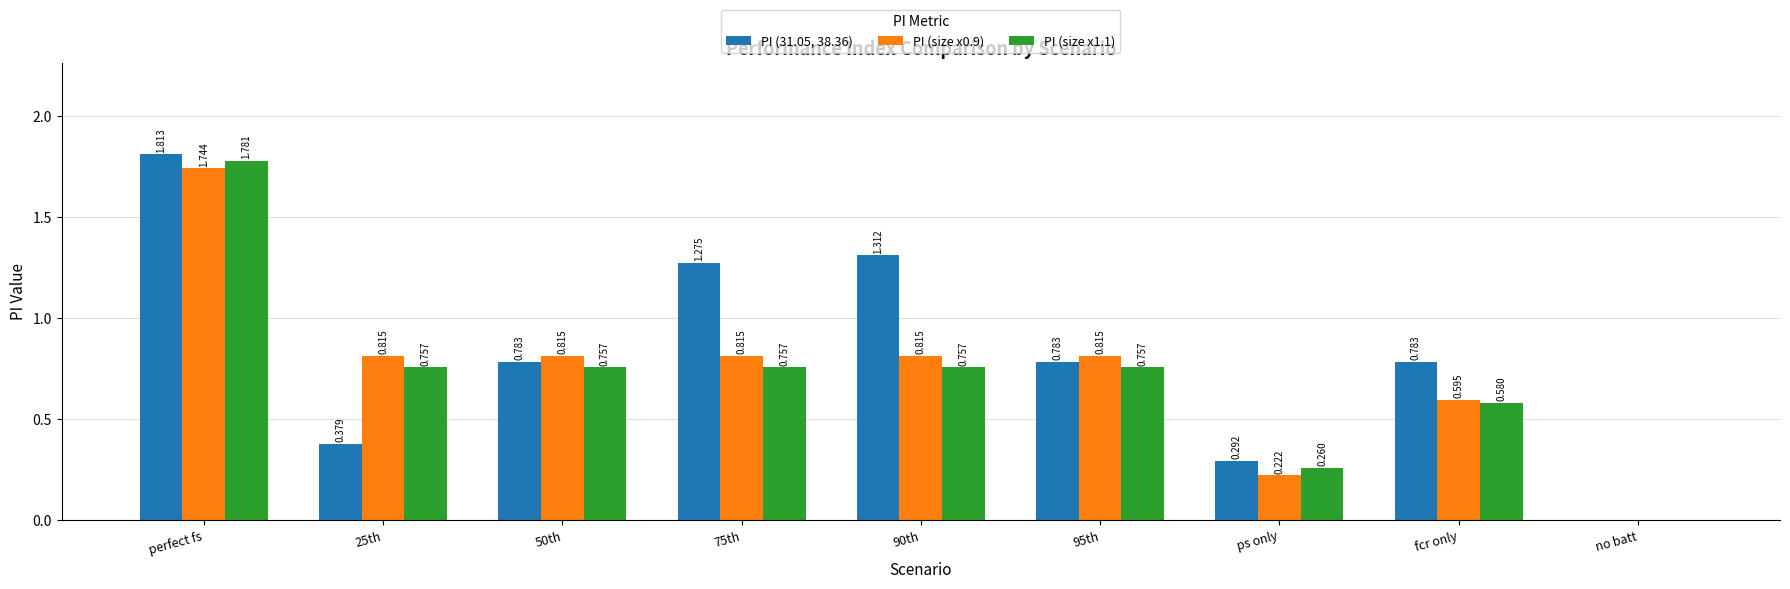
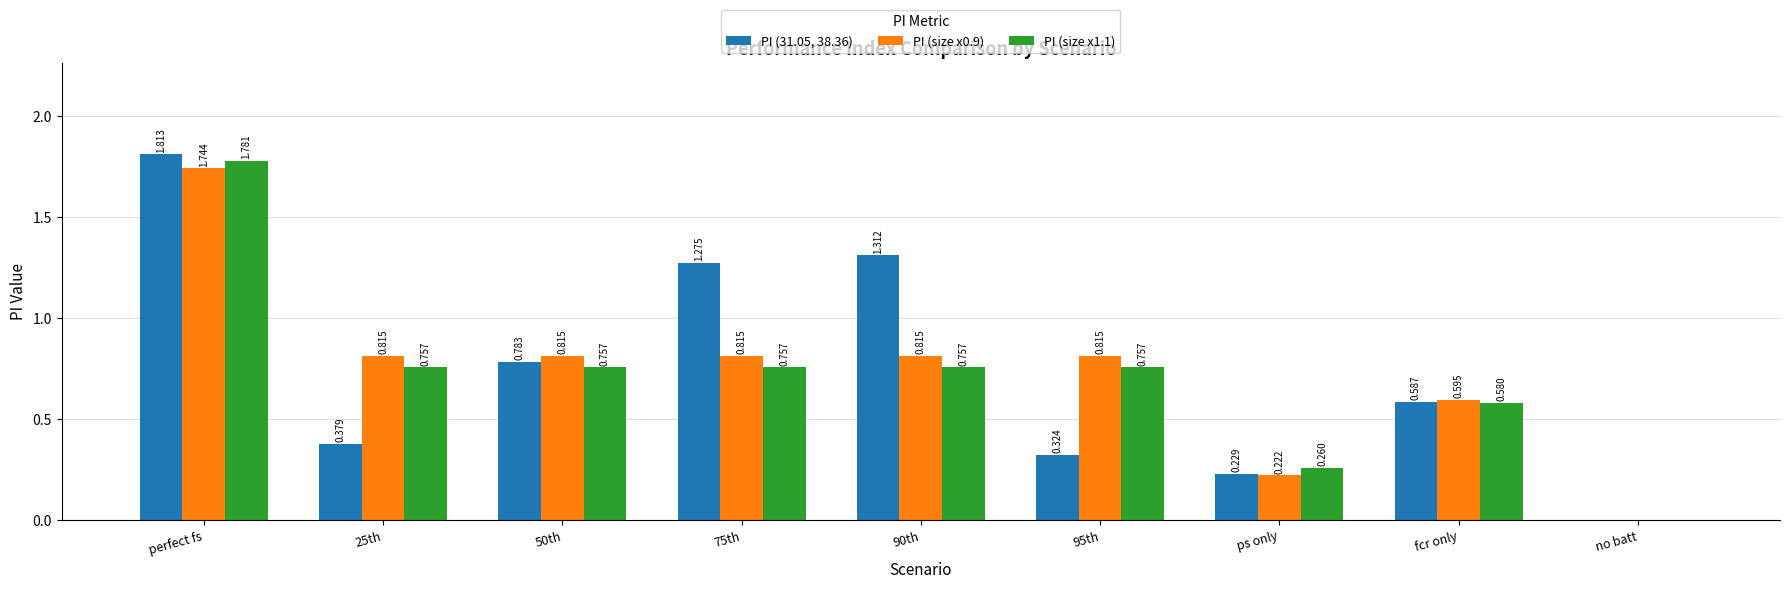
  {
    "PI (31.05, 38.36)": {
      "perfect fs": 1.813,
      "25th": 0.379,
      "50th": 0.783,
      "75th": 1.275,
      "90th": 1.312,
-     "95th": 0.783,
-     "ps only": 0.292,
-     "fcr only": 0.783
+     "95th": 0.324,
+     "ps only": 0.229,
+     "fcr only": 0.587
    },
    "PI (size x0.9)": {
      "perfect fs": 1.744,
      "25th": 0.815,
      "50th": 0.815,
      "75th": 0.815,
      "90th": 0.815,
      "95th": 0.815,
      "ps only": 0.222,
      "fcr only": 0.595
    },
    "PI (size x1.1)": {
      "perfect fs": 1.781,
      "25th": 0.757,
      "50th": 0.757,
      "75th": 0.757,
      "90th": 0.757,
      "95th": 0.757,
      "ps only": 0.260,
      "fcr only": 0.580
    }
  }
